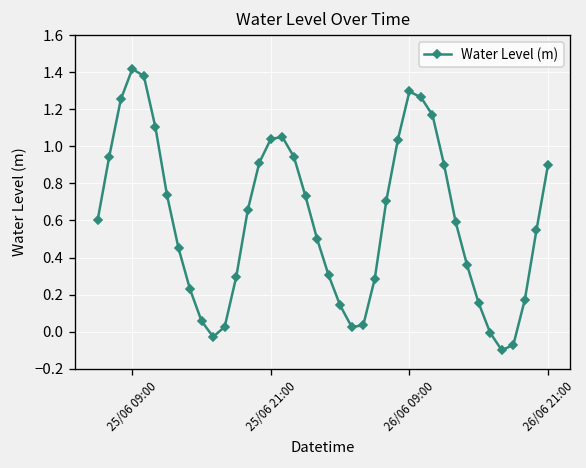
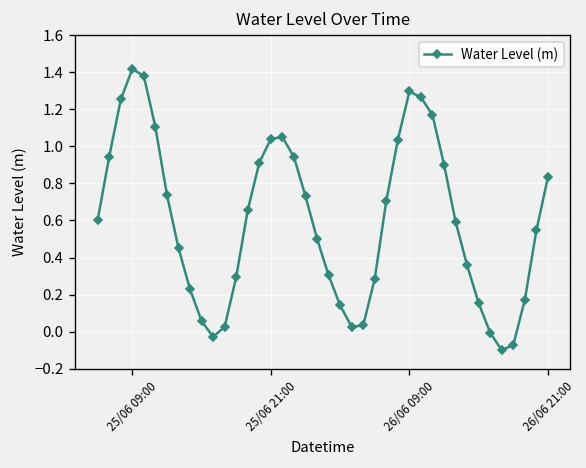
  {
    "25/06 09:00": 1.42,
    "25/06 21:00": 1.04,
    "26/06 09:00": 1.30,
-   "26/06 21:00": 0.90
+   "26/06 21:00": 0.83
  }
